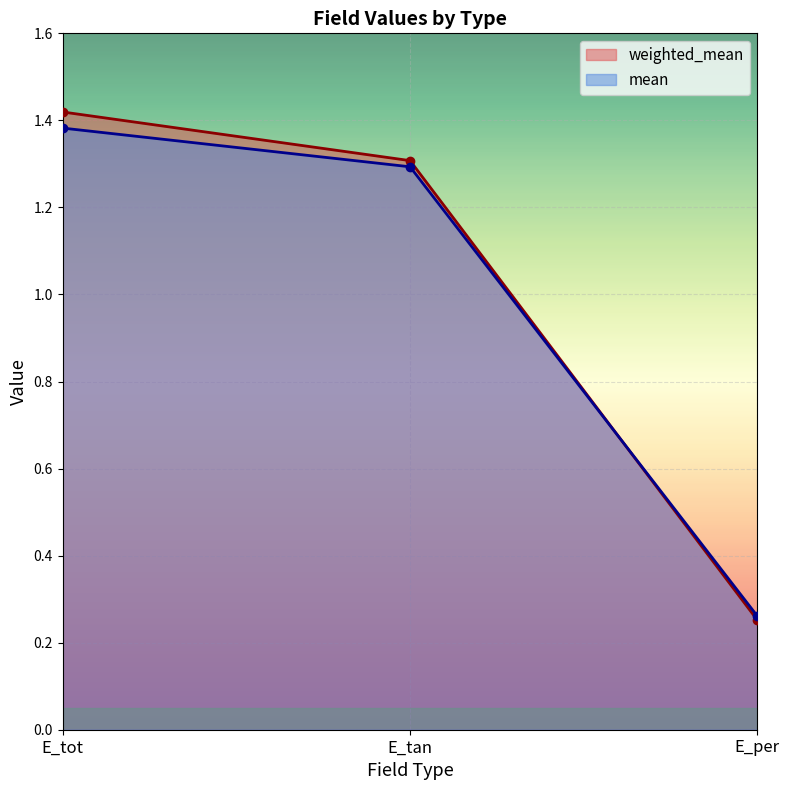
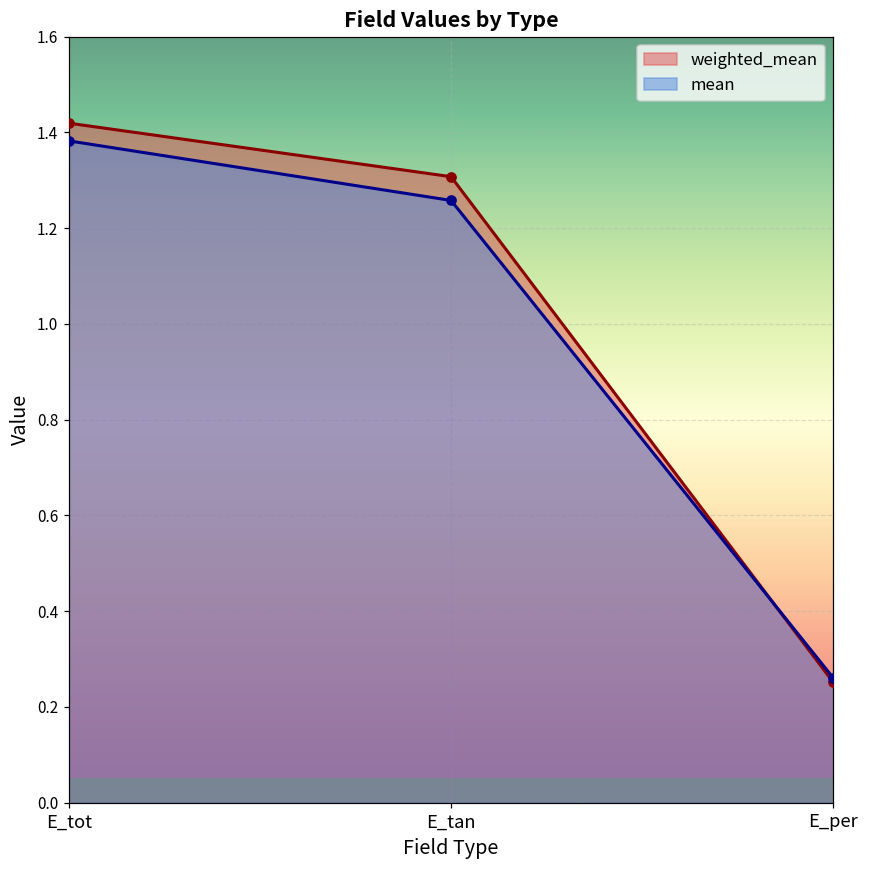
  {
    "weighted_mean": {
      "E_tot": 1.42,
      "E_tan": 1.31,
      "E_per": 0.25
    },
    "mean": {
      "E_tot": 1.38,
-     "E_tan": 1.29,
+     "E_tan": 1.26,
      "E_per": 0.26
    }
  }
